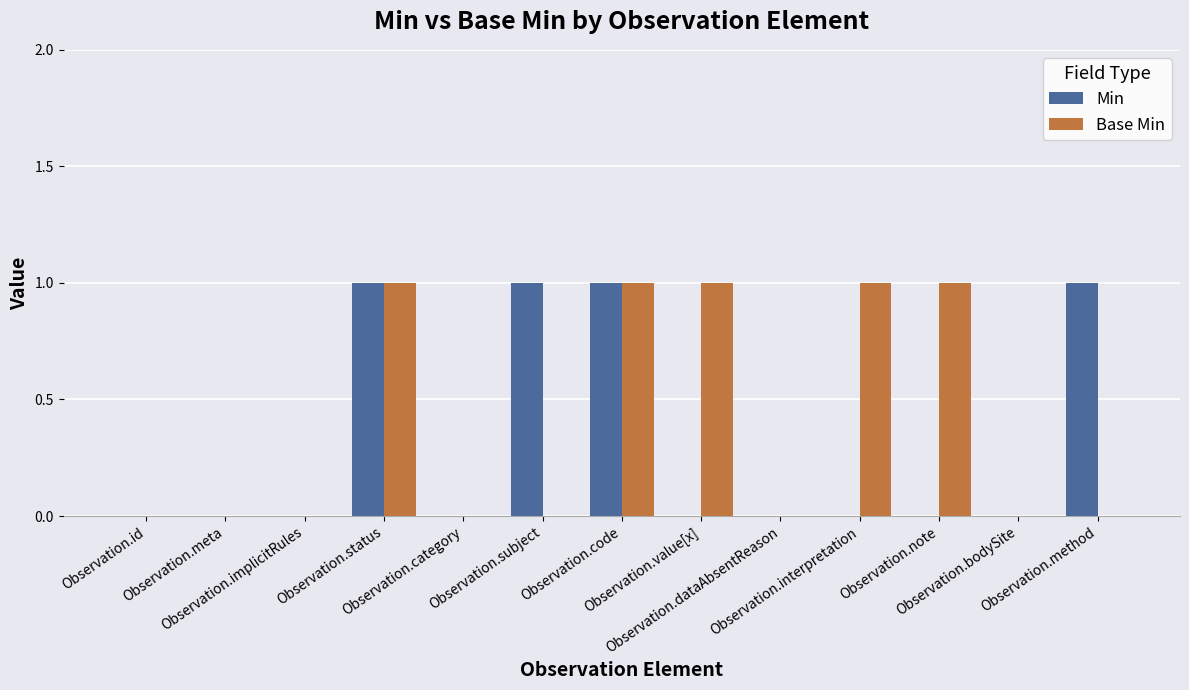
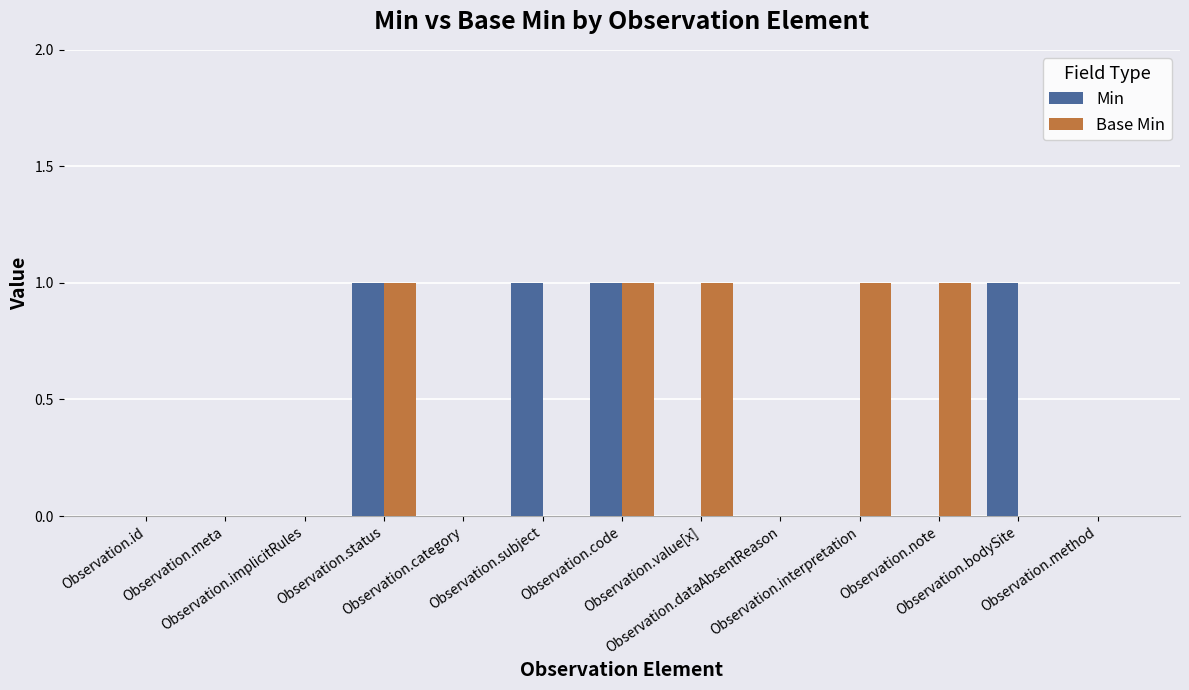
  {
    "Min": {
      "Observation.id": 0,
      "Observation.meta": 0,
      "Observation.implicitRules": 0,
      "Observation.status": 1,
      "Observation.category": 0,
      "Observation.subject": 1,
      "Observation.code": 1,
      "Observation.value[x]": 0,
      "Observation.dataAbsentReason": 0,
      "Observation.interpretation": 0,
      "Observation.note": 0,
-     "Observation.bodySite": 0,
-     "Observation.method": 1
+     "Observation.bodySite": 1,
+     "Observation.method": 0
    },
    "Base Min": {
      "Observation.id": 0,
      "Observation.meta": 0,
      "Observation.implicitRules": 0,
      "Observation.status": 1,
      "Observation.category": 0,
      "Observation.subject": 0,
      "Observation.code": 1,
      "Observation.value[x]": 1,
      "Observation.dataAbsentReason": 0,
      "Observation.interpretation": 1,
      "Observation.note": 1,
      "Observation.bodySite": 0,
      "Observation.method": 0
    }
  }
